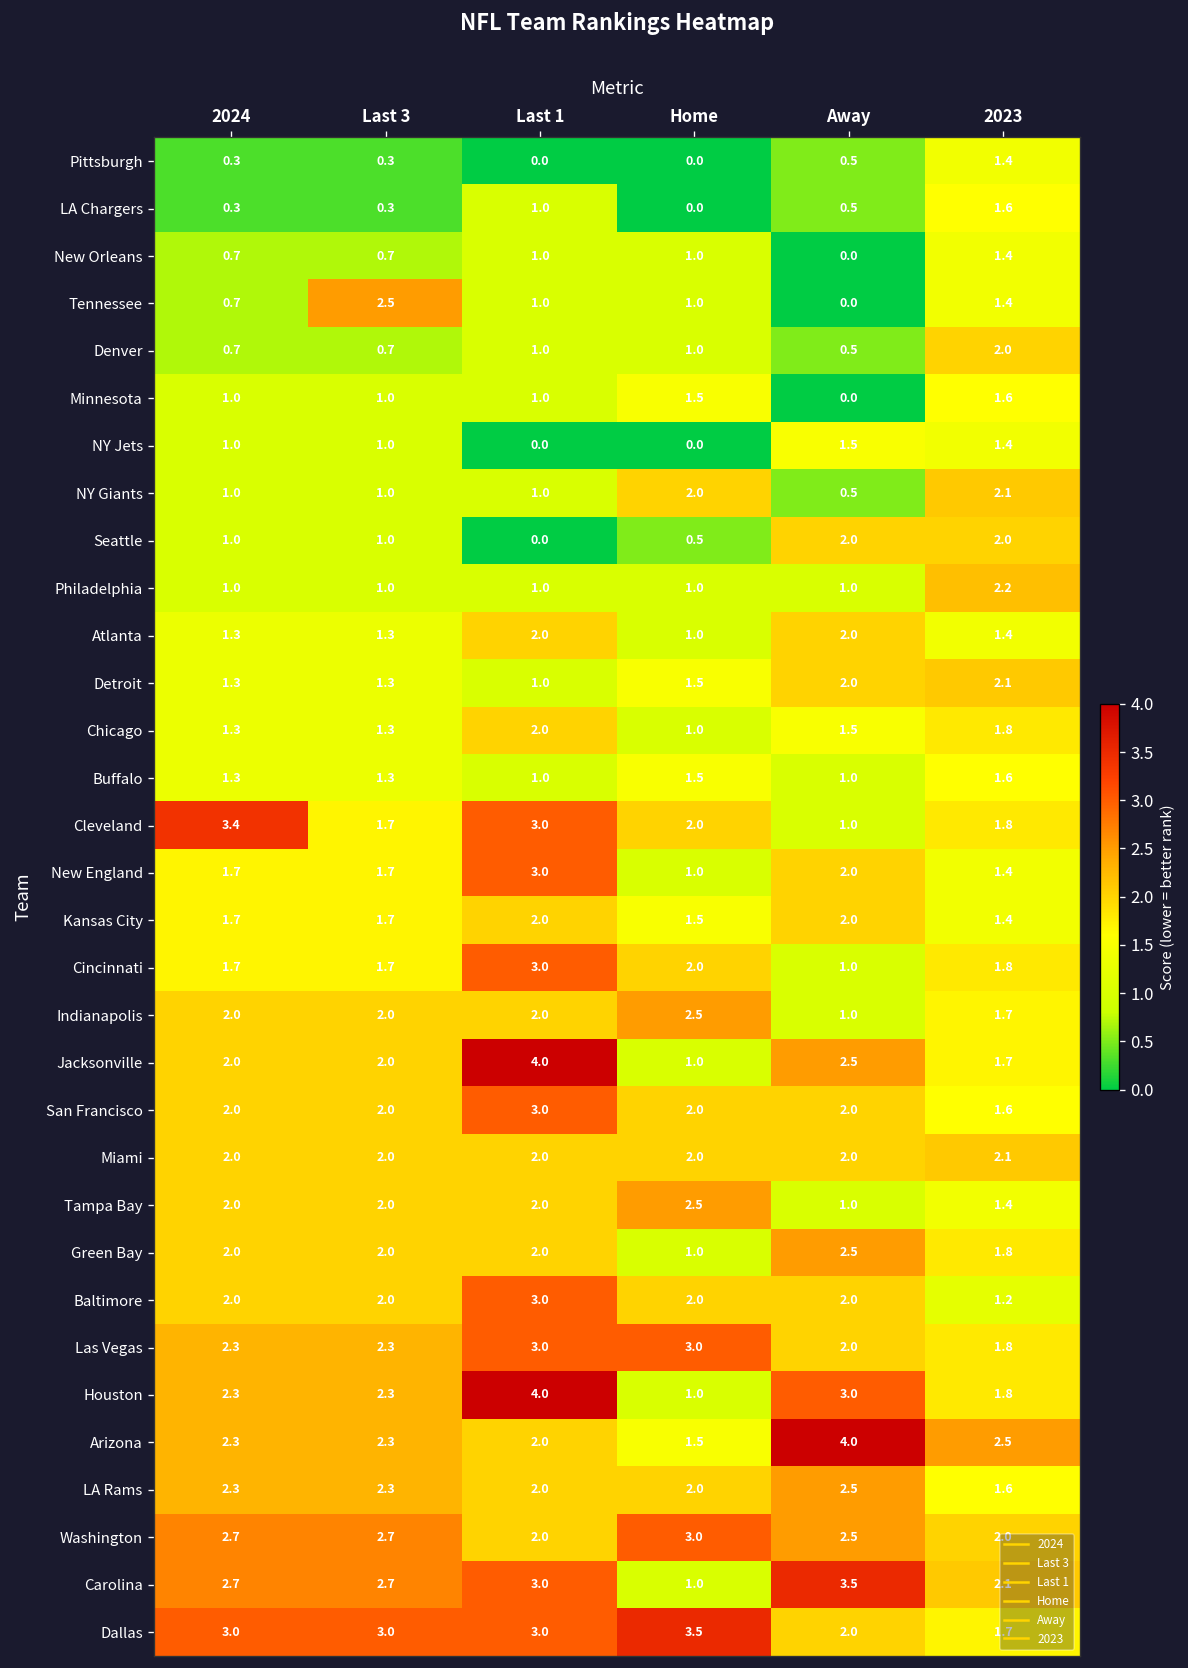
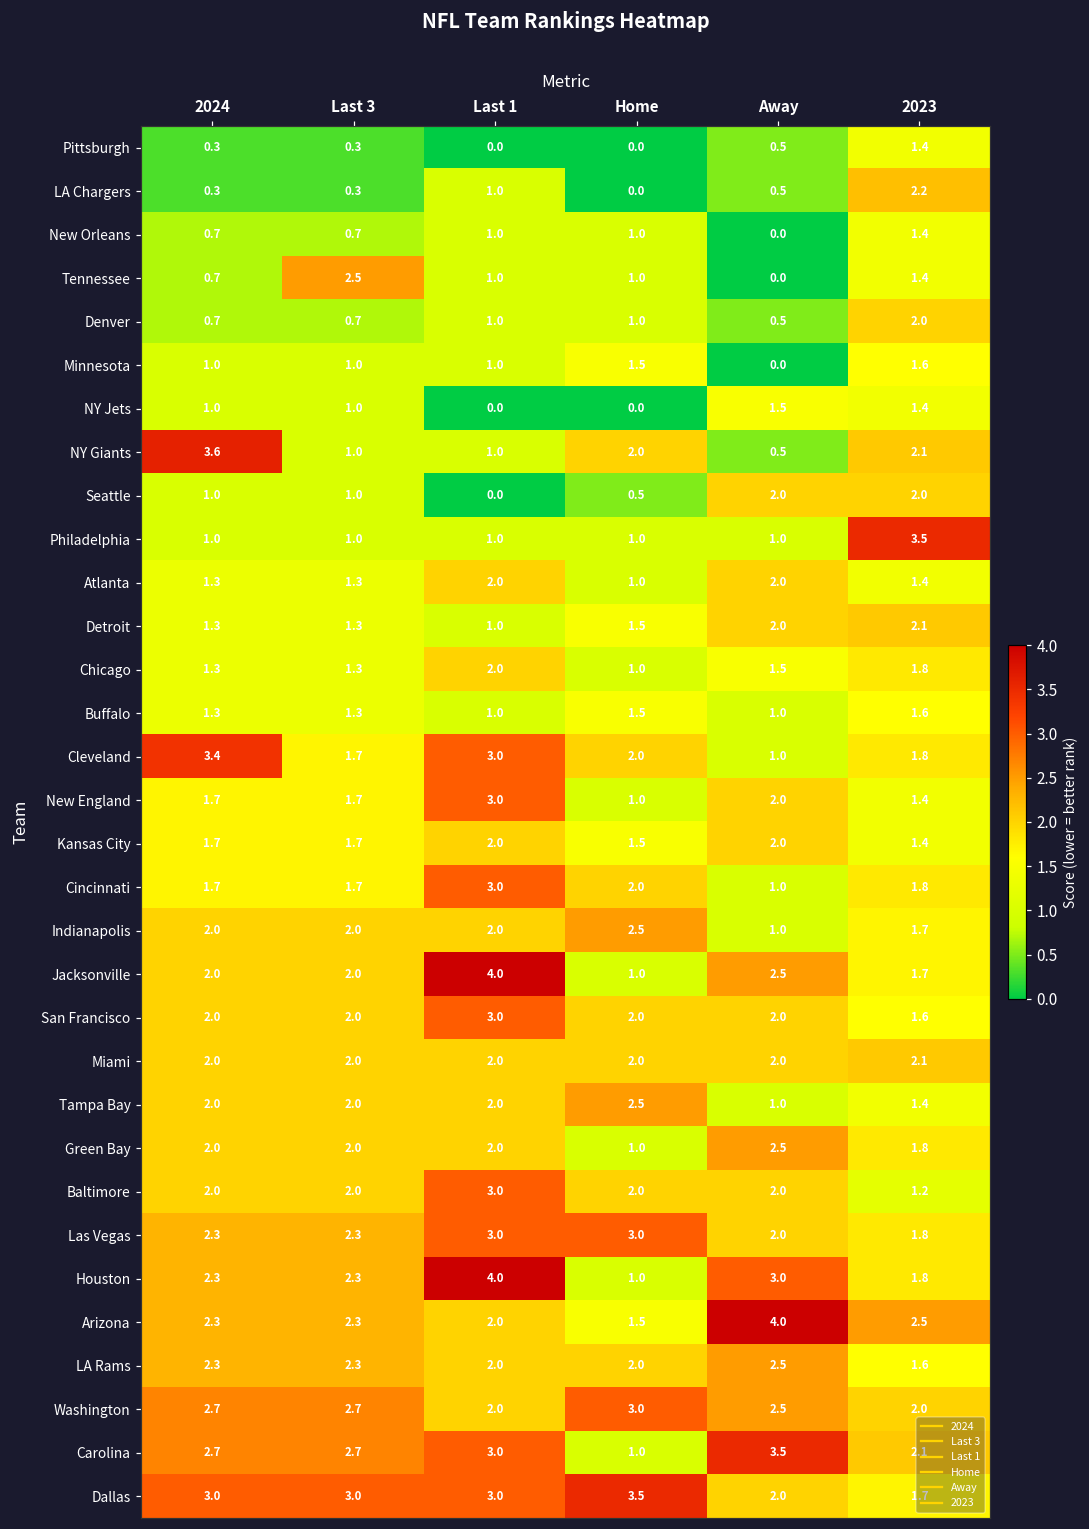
  {
    "Pittsburgh": {
      "2024": 0.3,
      "Last 3": 0.3,
      "Last 1": 0.0,
      "Home": 0.0,
      "Away": 0.5,
      "2023": 1.4
    },
    "LA Chargers": {
      "2024": 0.3,
      "Last 3": 0.3,
      "Last 1": 1.0,
      "Home": 0.0,
      "Away": 0.5,
-     "2023": 1.6
+     "2023": 2.2
    },
    "New Orleans": {
      "2024": 0.7,
      "Last 3": 0.7,
      "Last 1": 1.0,
      "Home": 1.0,
      "Away": 0.0,
      "2023": 1.4
    },
    "Tennessee": {
      "2024": 0.7,
      "Last 3": 2.5,
      "Last 1": 1.0,
      "Home": 1.0,
      "Away": 0.0,
      "2023": 1.4
    },
    "Denver": {
      "2024": 0.7,
      "Last 3": 0.7,
      "Last 1": 1.0,
      "Home": 1.0,
      "Away": 0.5,
      "2023": 2.0
    },
    "Minnesota": {
      "2024": 1.0,
      "Last 3": 1.0,
      "Last 1": 1.0,
      "Home": 1.5,
      "Away": 0.0,
      "2023": 1.6
    },
    "NY Jets": {
      "2024": 1.0,
      "Last 3": 1.0,
      "Last 1": 0.0,
      "Home": 0.0,
      "Away": 1.5,
      "2023": 1.4
    },
    "NY Giants": {
-     "2024": 1.0,
+     "2024": 3.6,
      "Last 3": 1.0,
      "Last 1": 1.0,
      "Home": 2.0,
      "Away": 0.5,
      "2023": 2.1
    },
    "Seattle": {
      "2024": 1.0,
      "Last 3": 1.0,
      "Last 1": 0.0,
      "Home": 0.5,
      "Away": 2.0,
      "2023": 2.0
    },
    "Philadelphia": {
      "2024": 1.0,
      "Last 3": 1.0,
      "Last 1": 1.0,
      "Home": 1.0,
      "Away": 1.0,
-     "2023": 2.2
+     "2023": 3.5
    },
    "Atlanta": {
      "2024": 1.3,
      "Last 3": 1.3,
      "Last 1": 2.0,
      "Home": 1.0,
      "Away": 2.0,
      "2023": 1.4
    },
    "Detroit": {
      "2024": 1.3,
      "Last 3": 1.3,
      "Last 1": 1.0,
      "Home": 1.5,
      "Away": 2.0,
      "2023": 2.1
    },
    "Chicago": {
      "2024": 1.3,
      "Last 3": 1.3,
      "Last 1": 2.0,
      "Home": 1.0,
      "Away": 1.5,
      "2023": 1.8
    },
    "Buffalo": {
      "2024": 1.3,
      "Last 3": 1.3,
      "Last 1": 1.0,
      "Home": 1.5,
      "Away": 1.0,
      "2023": 1.6
    },
    "Cleveland": {
      "2024": 3.4,
      "Last 3": 1.7,
      "Last 1": 3.0,
      "Home": 2.0,
      "Away": 1.0,
      "2023": 1.8
    },
    "New England": {
      "2024": 1.7,
      "Last 3": 1.7,
      "Last 1": 3.0,
      "Home": 1.0,
      "Away": 2.0,
      "2023": 1.4
    },
    "Kansas City": {
      "2024": 1.7,
      "Last 3": 1.7,
      "Last 1": 2.0,
      "Home": 1.5,
      "Away": 2.0,
      "2023": 1.4
    },
    "Cincinnati": {
      "2024": 1.7,
      "Last 3": 1.7,
      "Last 1": 3.0,
      "Home": 2.0,
      "Away": 1.0,
      "2023": 1.8
    },
    "Indianapolis": {
      "2024": 2.0,
      "Last 3": 2.0,
      "Last 1": 2.0,
      "Home": 2.5,
      "Away": 1.0,
      "2023": 1.7
    },
    "Jacksonville": {
      "2024": 2.0,
      "Last 3": 2.0,
      "Last 1": 4.0,
      "Home": 1.0,
      "Away": 2.5,
      "2023": 1.7
    },
    "San Francisco": {
      "2024": 2.0,
      "Last 3": 2.0,
      "Last 1": 3.0,
      "Home": 2.0,
      "Away": 2.0,
      "2023": 1.6
    },
    "Miami": {
      "2024": 2.0,
      "Last 3": 2.0,
      "Last 1": 2.0,
      "Home": 2.0,
      "Away": 2.0,
      "2023": 2.1
    },
    "Tampa Bay": {
      "2024": 2.0,
      "Last 3": 2.0,
      "Last 1": 2.0,
      "Home": 2.5,
      "Away": 1.0,
      "2023": 1.4
    },
    "Green Bay": {
      "2024": 2.0,
      "Last 3": 2.0,
      "Last 1": 2.0,
      "Home": 1.0,
      "Away": 2.5,
      "2023": 1.8
    },
    "Baltimore": {
      "2024": 2.0,
      "Last 3": 2.0,
      "Last 1": 3.0,
      "Home": 2.0,
      "Away": 2.0,
      "2023": 1.2
    },
    "Las Vegas": {
      "2024": 2.3,
      "Last 3": 2.3,
      "Last 1": 3.0,
      "Home": 3.0,
      "Away": 2.0,
      "2023": 1.8
    },
    "Houston": {
      "2024": 2.3,
      "Last 3": 2.3,
      "Last 1": 4.0,
      "Home": 1.0,
      "Away": 3.0,
      "2023": 1.8
    },
    "Arizona": {
      "2024": 2.3,
      "Last 3": 2.3,
      "Last 1": 2.0,
      "Home": 1.5,
      "Away": 4.0,
      "2023": 2.5
    },
    "LA Rams": {
      "2024": 2.3,
      "Last 3": 2.3,
      "Last 1": 2.0,
      "Home": 2.0,
      "Away": 2.5,
      "2023": 1.6
    },
    "Washington": {
      "2024": 2.7,
      "Last 3": 2.7,
      "Last 1": 2.0,
      "Home": 3.0,
      "Away": 2.5
    },
    "Carolina": {
      "2024": 2.7,
      "Last 3": 2.7,
      "Last 1": 3.0,
      "Home": 1.0,
      "Away": 3.5
    },
    "Dallas": {
      "2024": 3.0,
      "Last 3": 3.0,
      "Last 1": 3.0,
      "Home": 3.5,
      "Away": 2.0
    }
  }
